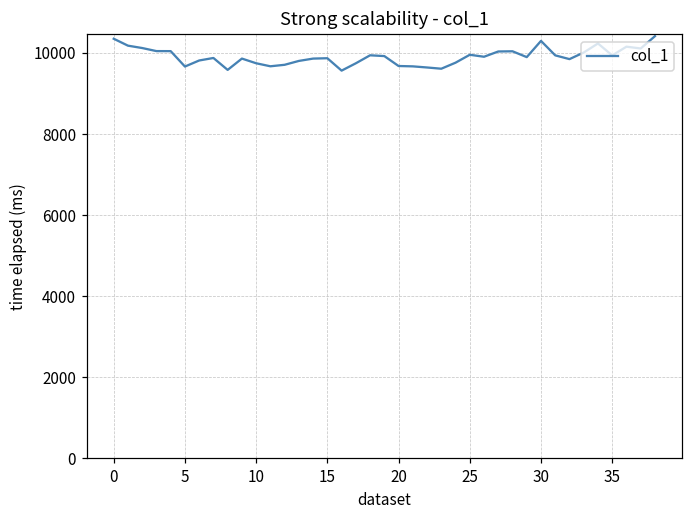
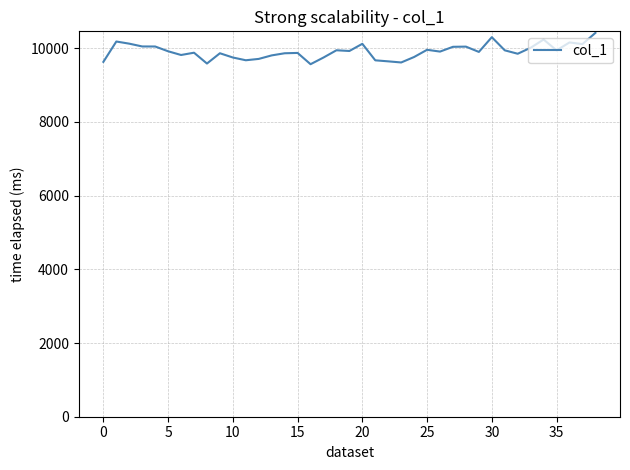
  {
-   "0": 10400,
-   "5": 9700,
+   "0": 9600,
+   "5": 9900,
    "10": 9700,
    "15": 9900,
-   "20": 9700,
+   "20": 10100,
    "25": 10000,
    "30": 10300
  }
